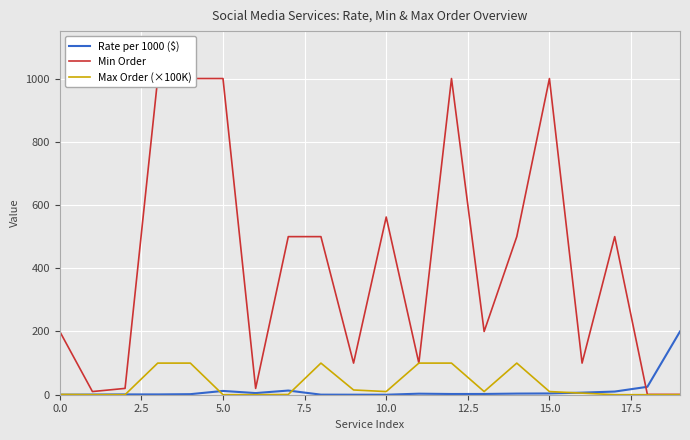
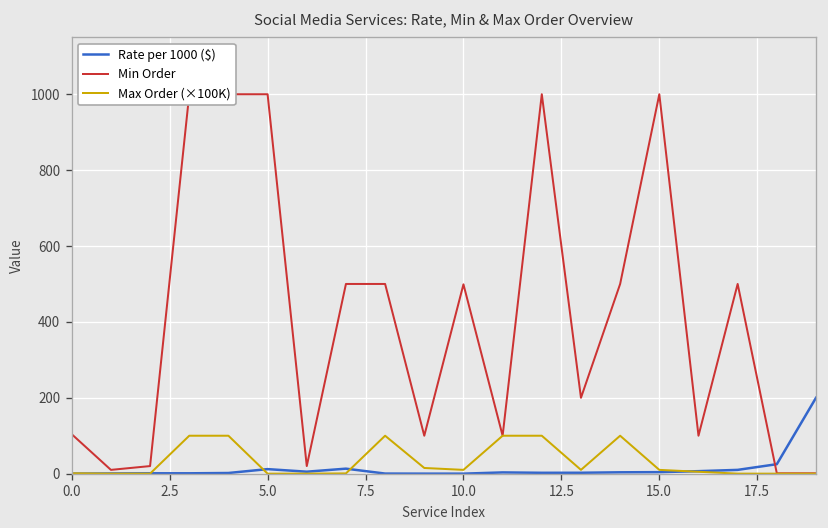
  {
    "Rate per 1000 ($)": {
      "5.0": 10,
      "10.0": 0
    },
    "Min Order": {
-     "0.0": 200,
+     "0.0": 100,
      "5.0": 1000,
-     "10.0": 560,
+     "10.0": 500,
      "15.0": 1000
    },
    "Max Order (×100K)": {
      "5.0": 0,
      "10.0": 10
    }
  }
